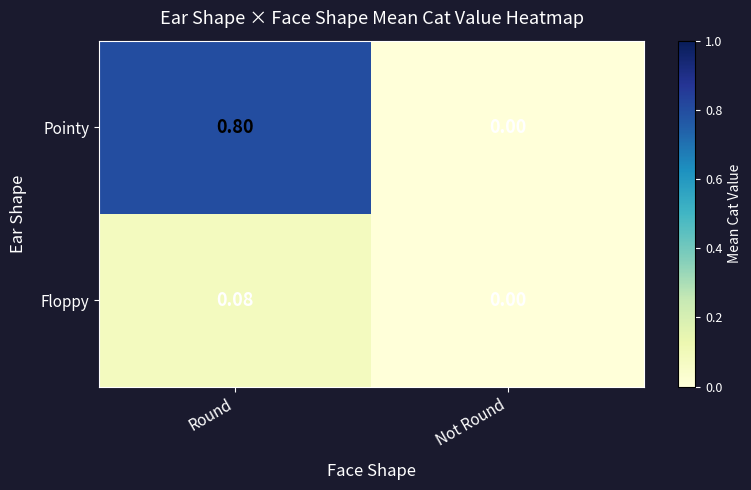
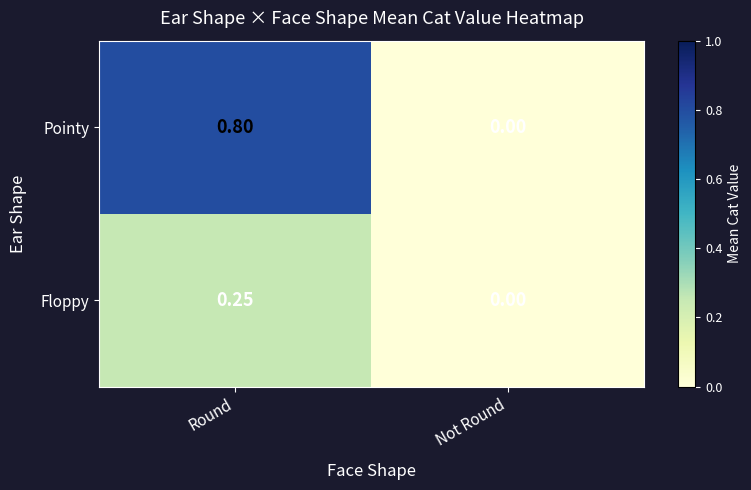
  {
    "Pointy": {
      "Round": 0.80
    },
    "Floppy": {
-     "Round": 0.08
+     "Round": 0.25
    }
  }
